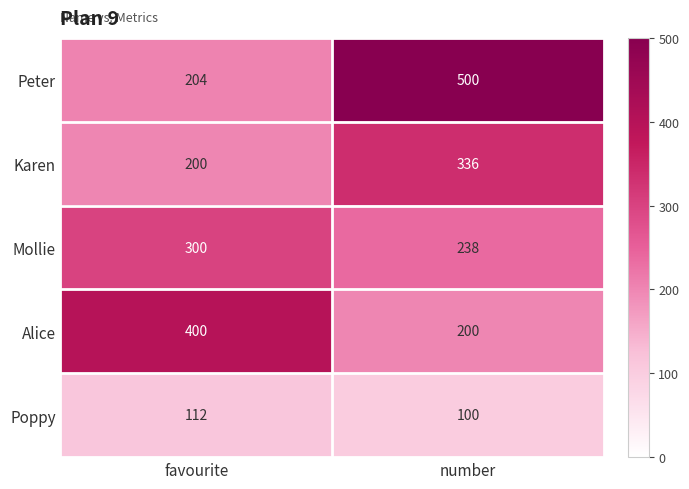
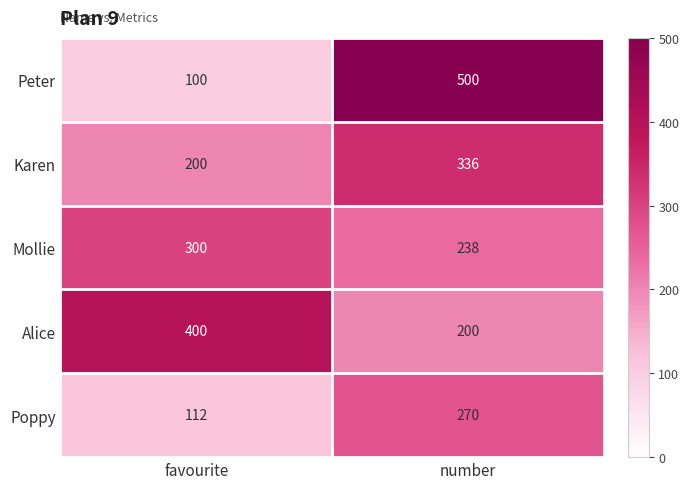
  {
    "Peter": {
-     "favourite": 204,
+     "favourite": 100,
      "number": 500
    },
    "Karen": {
      "favourite": 200,
      "number": 336
    },
    "Mollie": {
      "favourite": 300,
      "number": 238
    },
    "Alice": {
      "favourite": 400,
      "number": 200
    },
    "Poppy": {
      "favourite": 112,
-     "number": 100
+     "number": 270
    }
  }
